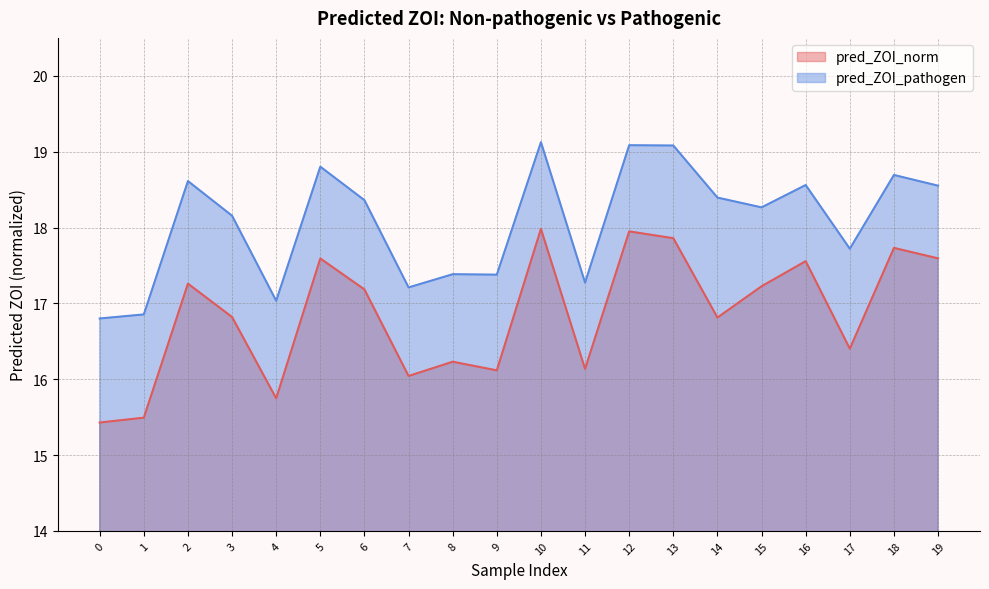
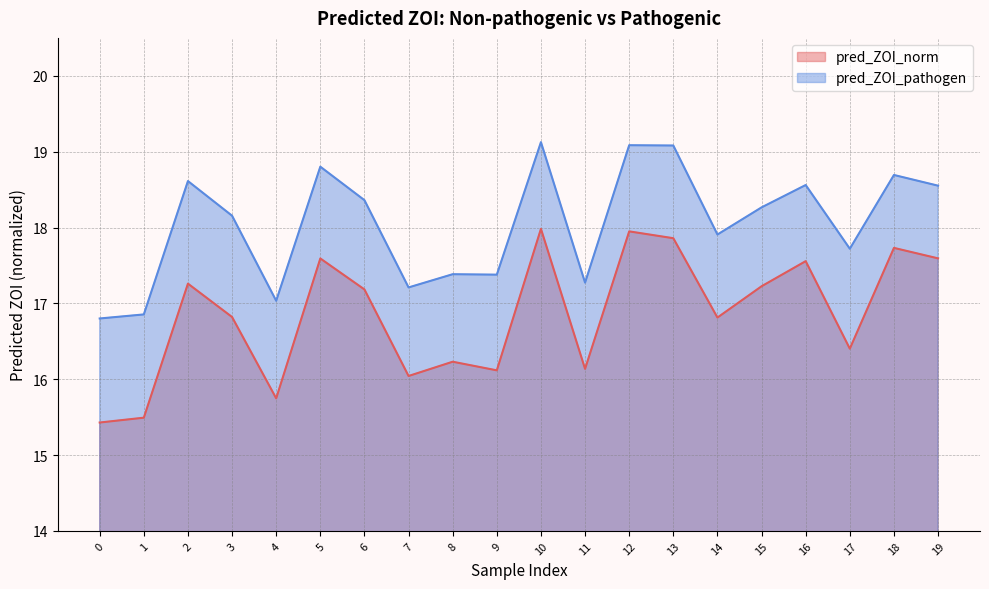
  {
    "pred_ZOI_norm": {
      "0": 15.4,
      "1": 15.5,
      "2": 17.3,
      "3": 16.8,
      "4": 15.7,
      "5": 17.6,
      "6": 17.2,
      "7": 16.0,
      "8": 16.2,
      "9": 16.1,
      "10": 18.0,
      "11": 16.1,
      "12": 17.9,
      "13": 17.9,
      "14": 16.8,
      "15": 17.2,
      "16": 17.6,
      "17": 16.4,
      "18": 17.7,
      "19": 17.6
    },
    "pred_ZOI_pathogen": {
      "0": 16.8,
      "1": 16.9,
      "2": 18.6,
      "3": 18.2,
      "4": 17.0,
      "5": 18.8,
      "6": 18.4,
      "7": 17.2,
      "8": 17.4,
      "9": 17.4,
      "10": 19.1,
      "11": 17.3,
      "12": 19.1,
      "13": 19.1,
-     "14": 18.4,
+     "14": 17.9,
      "15": 18.3,
      "16": 18.6,
      "17": 17.7,
      "18": 18.7,
      "19": 18.6
    }
  }
